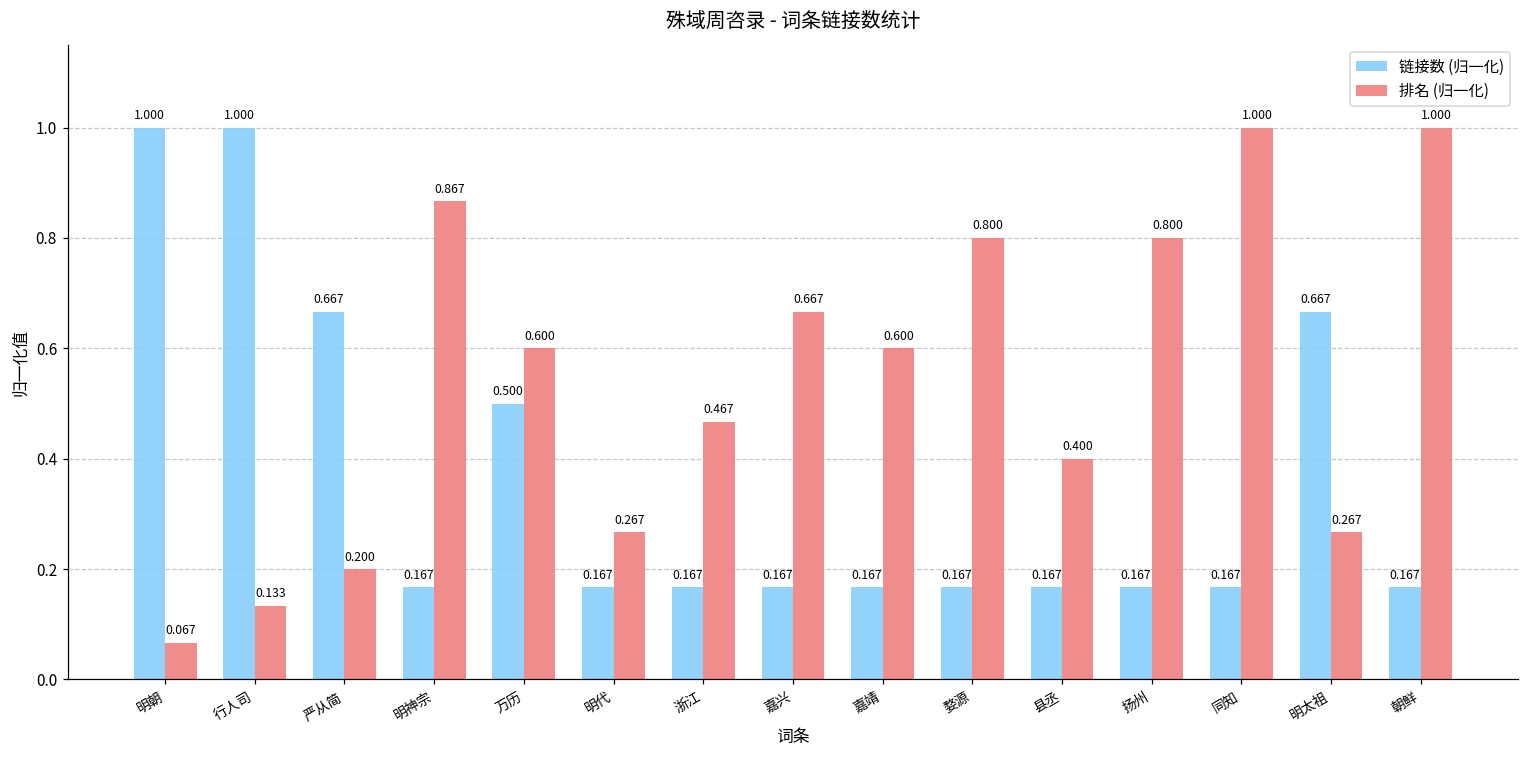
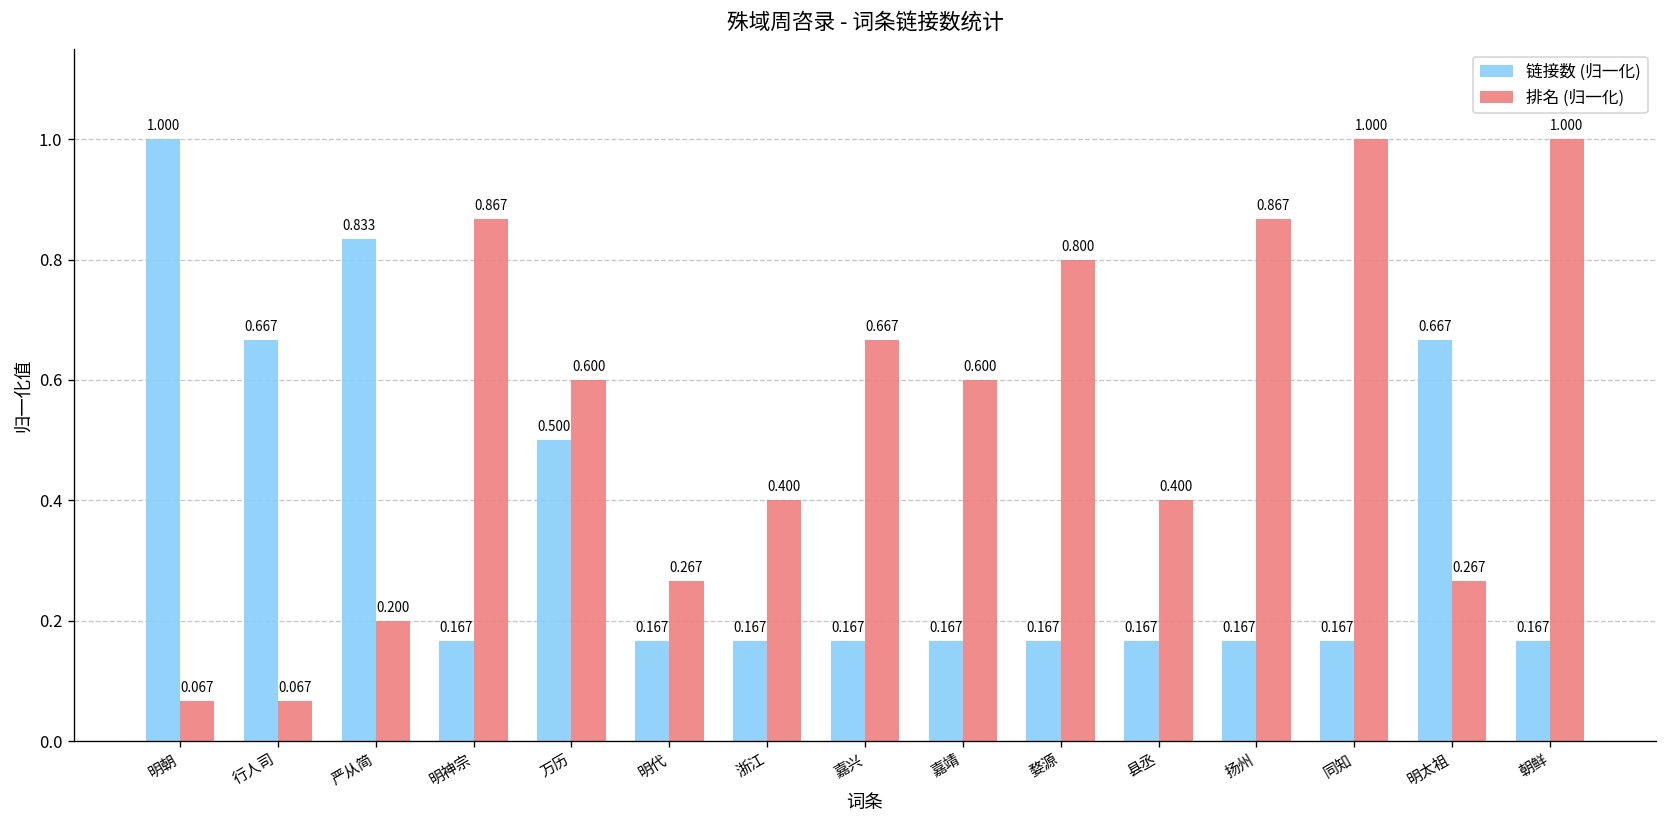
  {
    "链接数 (归一化)": {
      "明朝": 1.000,
-     "行人司": 1.000,
-     "严从简": 0.667,
+     "行人司": 0.667,
+     "严从简": 0.833,
      "明神宗": 0.167,
      "万历": 0.500,
      "明代": 0.167,
      "浙江": 0.167,
      "嘉兴": 0.167,
      "嘉靖": 0.167,
      "婺源": 0.167,
      "县丞": 0.167,
      "扬州": 0.167,
      "同知": 0.167,
      "明太祖": 0.667,
      "朝鲜": 0.167
    },
    "排名 (归一化)": {
      "明朝": 0.067,
-     "行人司": 0.133,
+     "行人司": 0.067,
      "严从简": 0.200,
      "明神宗": 0.867,
      "万历": 0.600,
      "明代": 0.267,
-     "浙江": 0.467,
+     "浙江": 0.400,
      "嘉兴": 0.667,
      "嘉靖": 0.600,
      "婺源": 0.800,
      "县丞": 0.400,
-     "扬州": 0.800,
+     "扬州": 0.867,
      "同知": 1.000,
      "明太祖": 0.267,
      "朝鲜": 1.000
    }
  }
